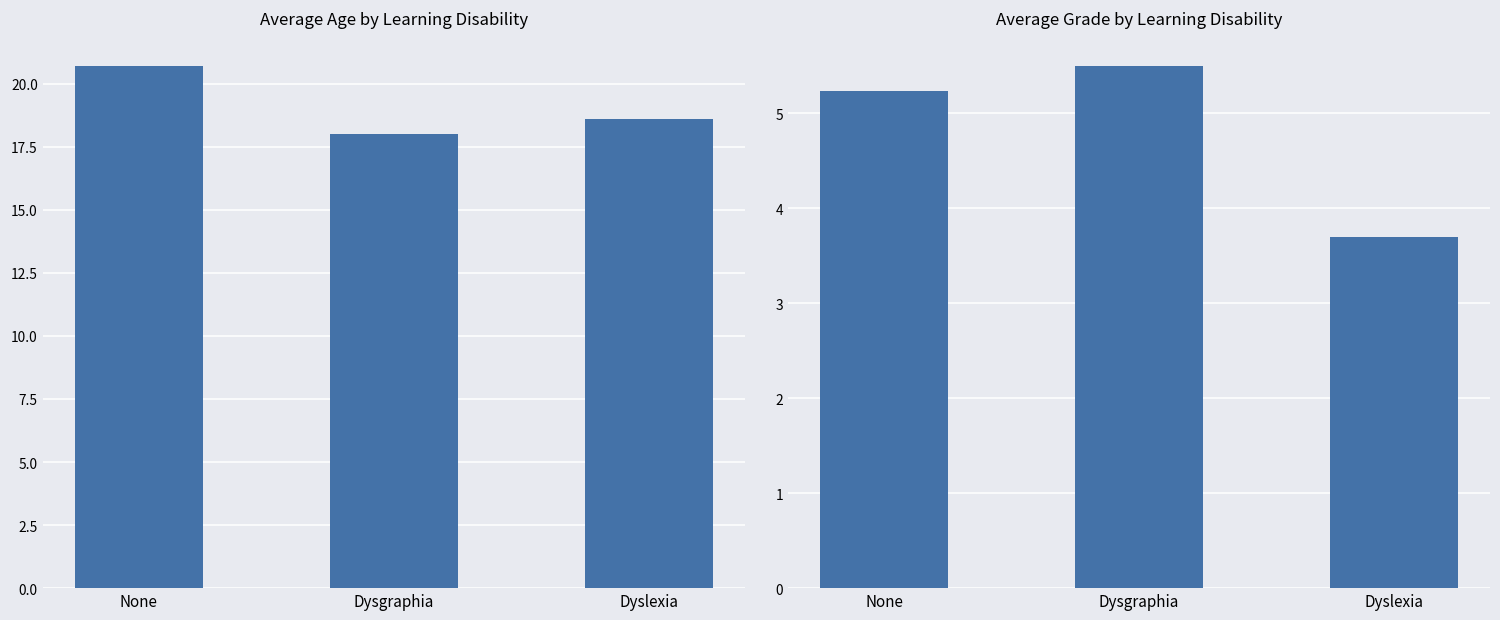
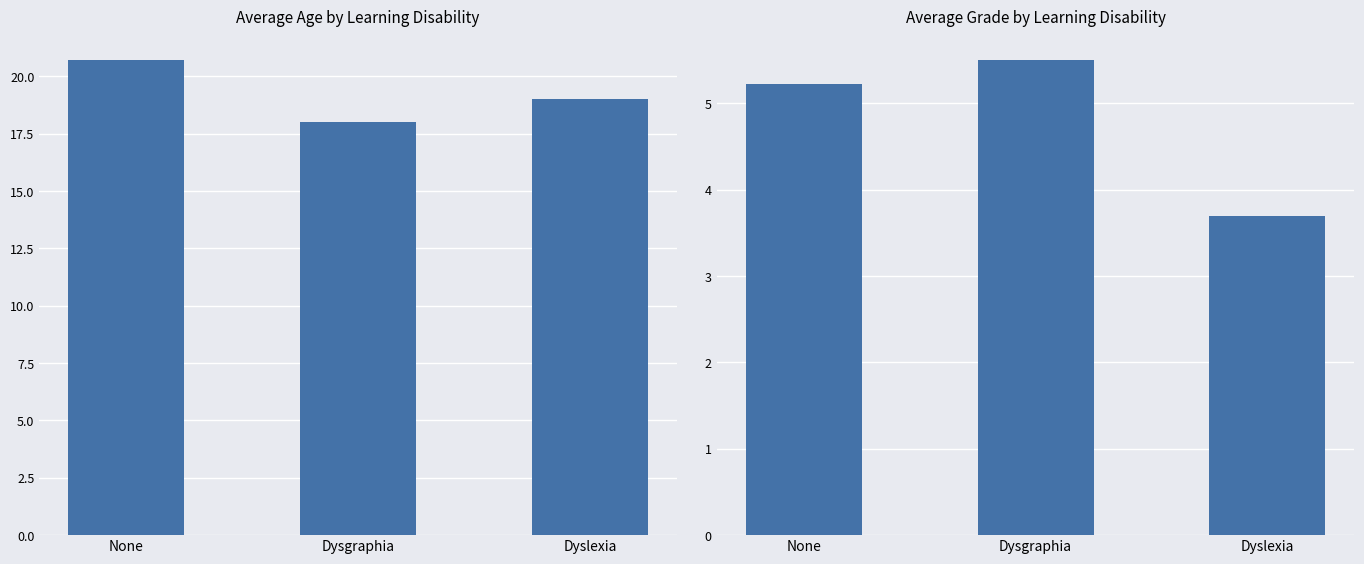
  {
    "Average Age by Learning Disability": {
      "None": 20.7,
      "Dysgraphia": 18.0,
-     "Dyslexia": 18.6
+     "Dyslexia": 19.0
    },
    "Average Grade by Learning Disability": {
      "None": 5.2,
      "Dysgraphia": 5.5,
      "Dyslexia": 3.7
    }
  }
